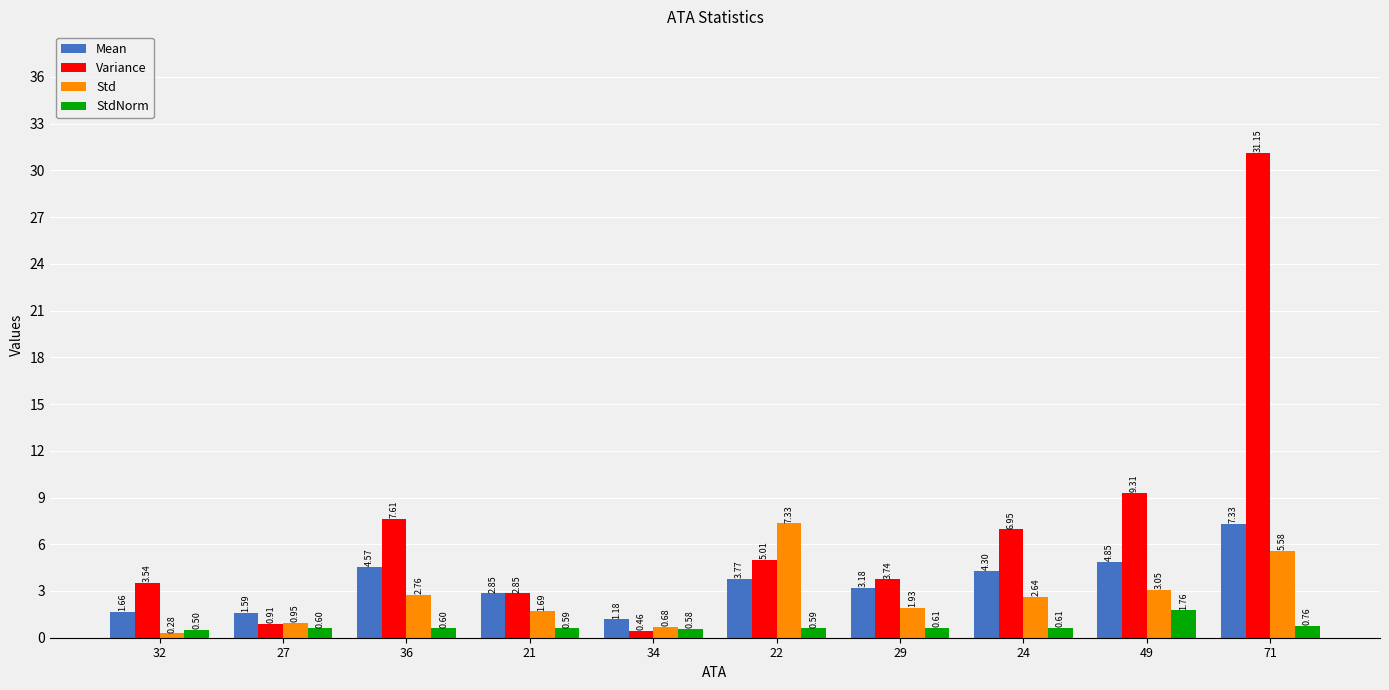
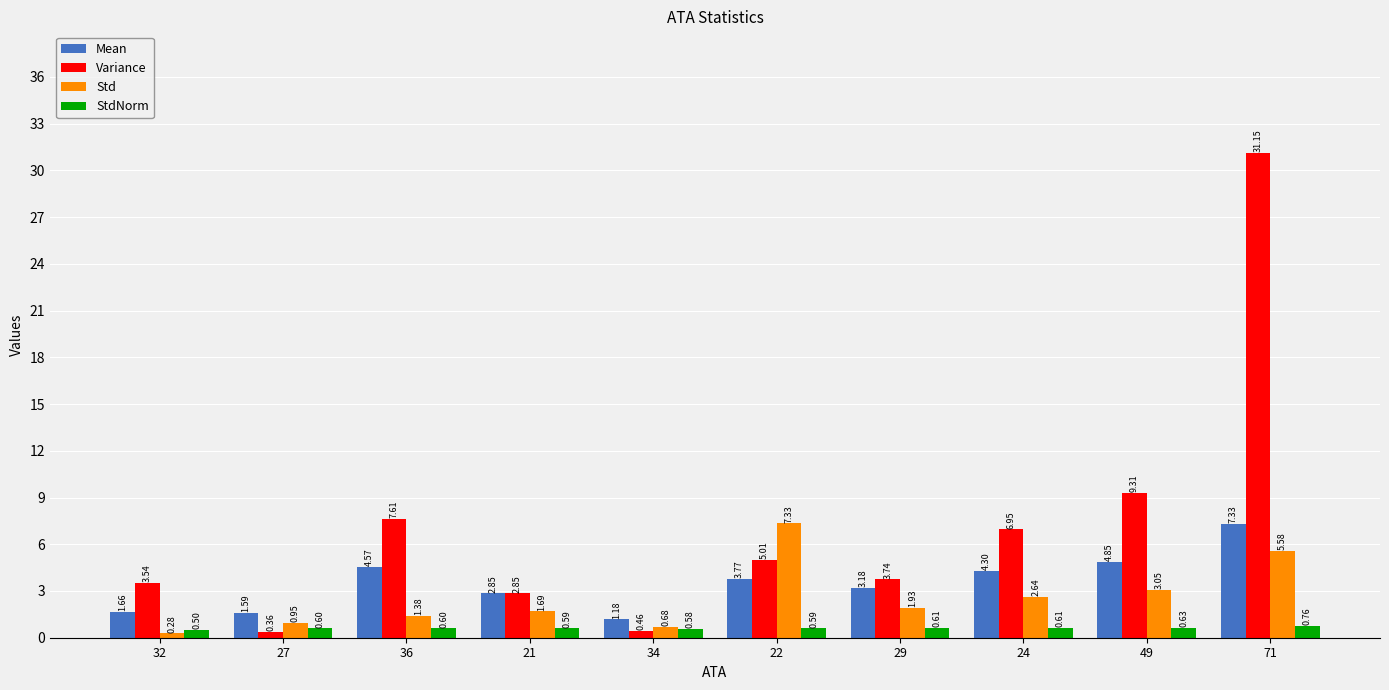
  {
    "Mean": {
      "32": 1.66,
      "27": 1.59,
      "36": 4.57,
      "21": 2.85,
      "34": 1.18,
      "22": 3.77,
      "29": 3.18,
      "24": 4.30,
      "49": 4.85,
      "71": 7.33
    },
    "Variance": {
      "32": 3.54,
-     "27": 0.91,
+     "27": 0.36,
      "36": 7.61,
      "21": 2.85,
      "34": 0.46,
      "22": 5.01,
      "29": 3.74,
      "24": 6.95,
      "49": 9.31,
      "71": 31.15
    },
    "Std": {
      "32": 0.28,
      "27": 0.95,
-     "36": 2.76,
+     "36": 1.38,
      "21": 1.69,
      "34": 0.68,
      "22": 7.33,
      "29": 1.93,
      "24": 2.64,
      "49": 3.05,
      "71": 5.58
    },
    "StdNorm": {
      "32": 0.50,
      "27": 0.60,
      "36": 0.60,
      "21": 0.59,
      "34": 0.58,
      "22": 0.59,
      "29": 0.61,
      "24": 0.61,
-     "49": 1.76,
+     "49": 0.63,
      "71": 0.76
    }
  }
